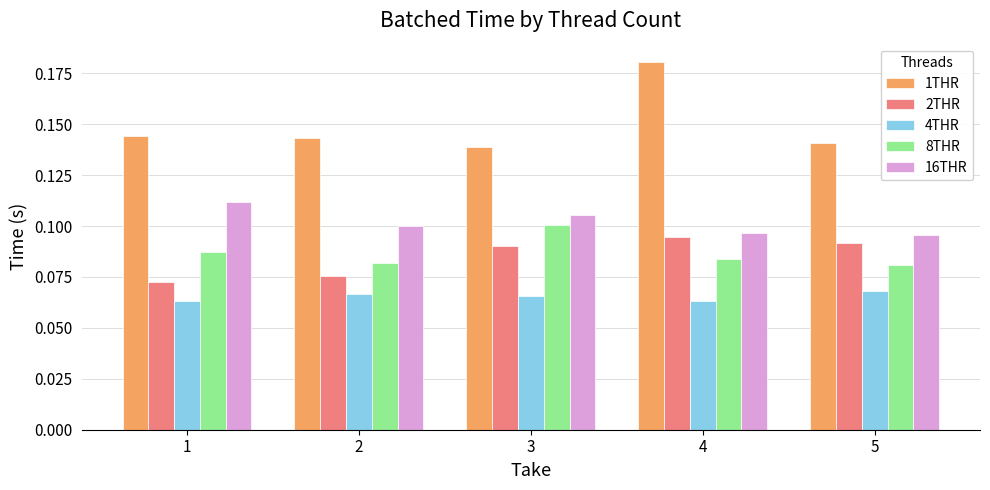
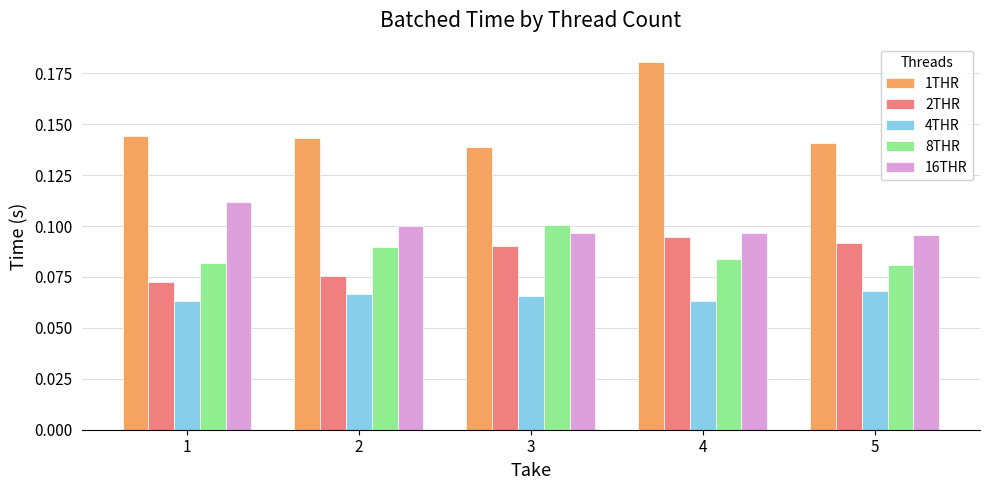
  {
    "4THR": {
      "1": 0.063,
      "2": 0.067,
      "3": 0.065,
      "4": 0.063,
      "5": 0.068
    },
    "8THR": {
-     "1": 0.087,
-     "2": 0.082,
+     "1": 0.082,
+     "2": 0.090,
      "3": 0.100,
      "4": 0.084,
      "5": 0.081
    },
    "16THR": {
      "1": 0.112,
      "2": 0.100,
-     "3": 0.105,
+     "3": 0.097,
      "4": 0.096,
      "5": 0.096
    }
  }
